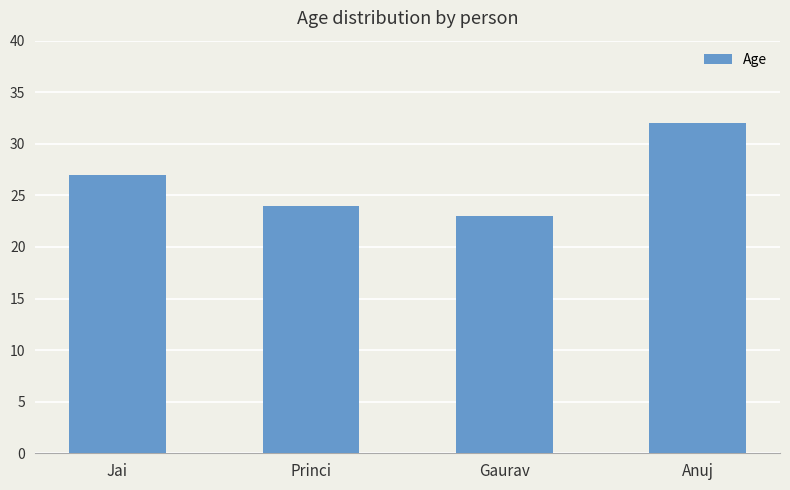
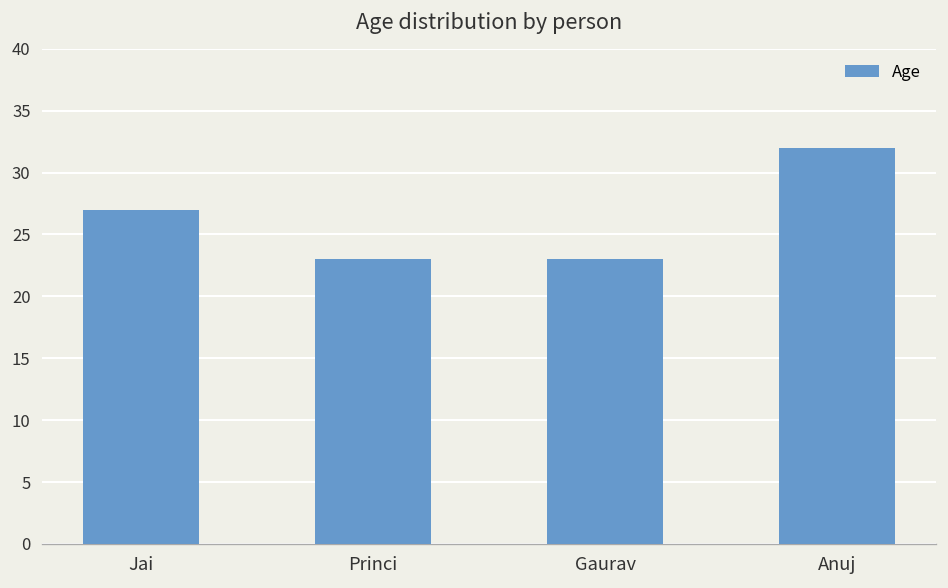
  {
    "Jai": 27,
-   "Princi": 24,
+   "Princi": 23,
    "Gaurav": 23,
    "Anuj": 32
  }
